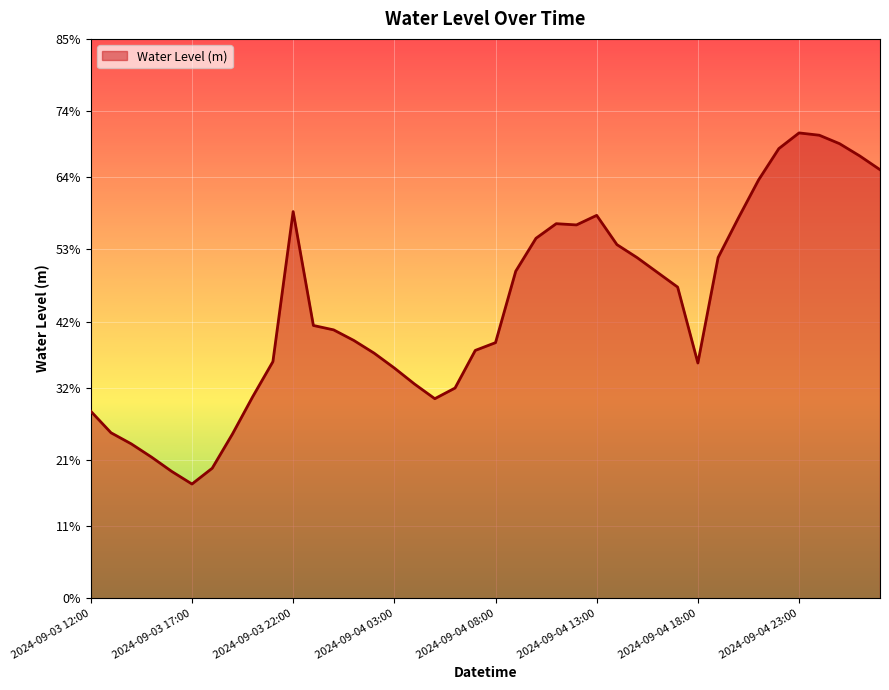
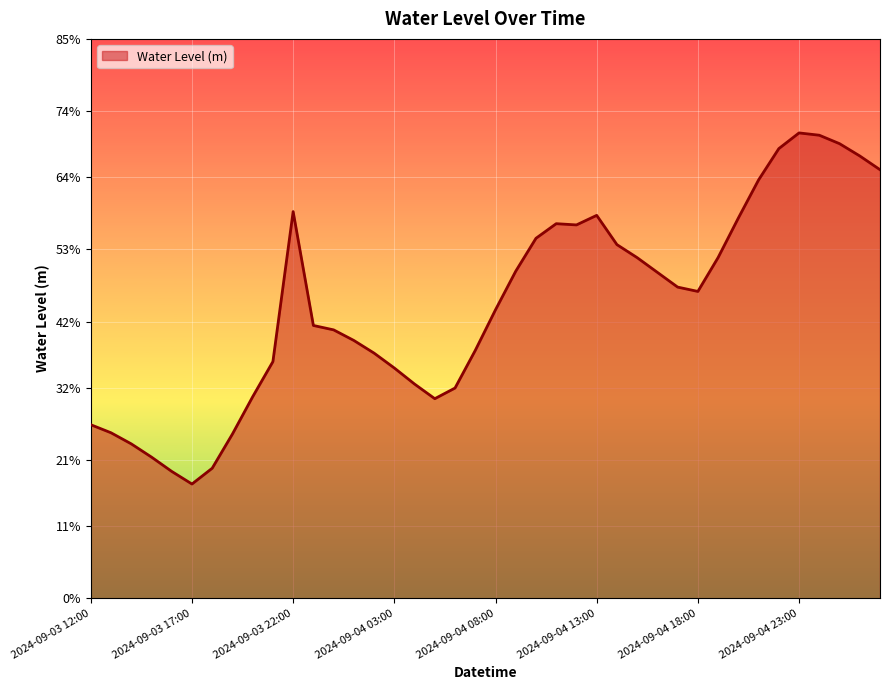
  {
-   "2024-09-03 12:00": "28%",
+   "2024-09-03 12:00": "26%",
    "2024-09-03 17:00": "17%",
    "2024-09-03 22:00": "59%",
    "2024-09-04 03:00": "35%",
-   "2024-09-04 08:00": "39%",
+   "2024-09-04 08:00": "44%",
    "2024-09-04 13:00": "58%",
-   "2024-09-04 18:00": "36%",
+   "2024-09-04 18:00": "47%",
    "2024-09-04 23:00": "71%"
  }
